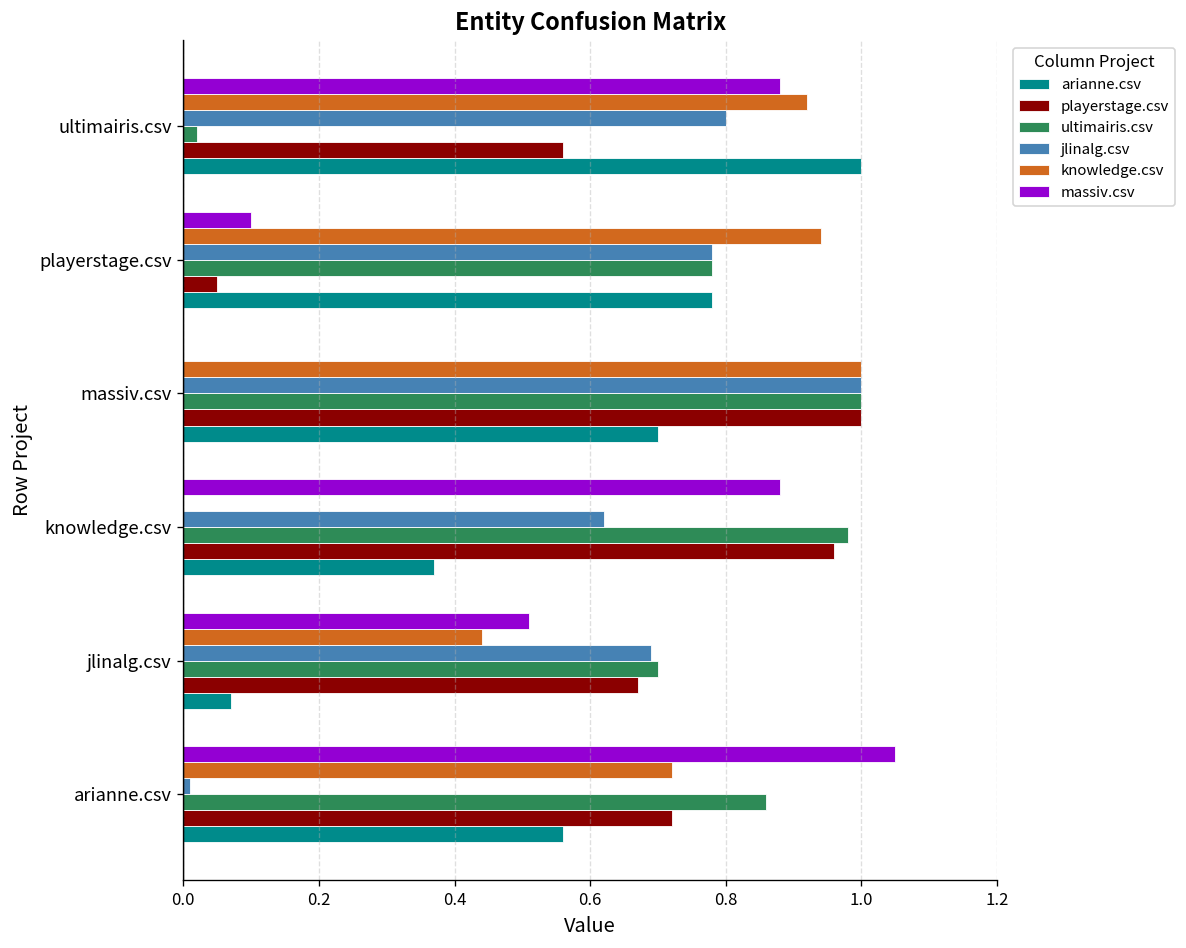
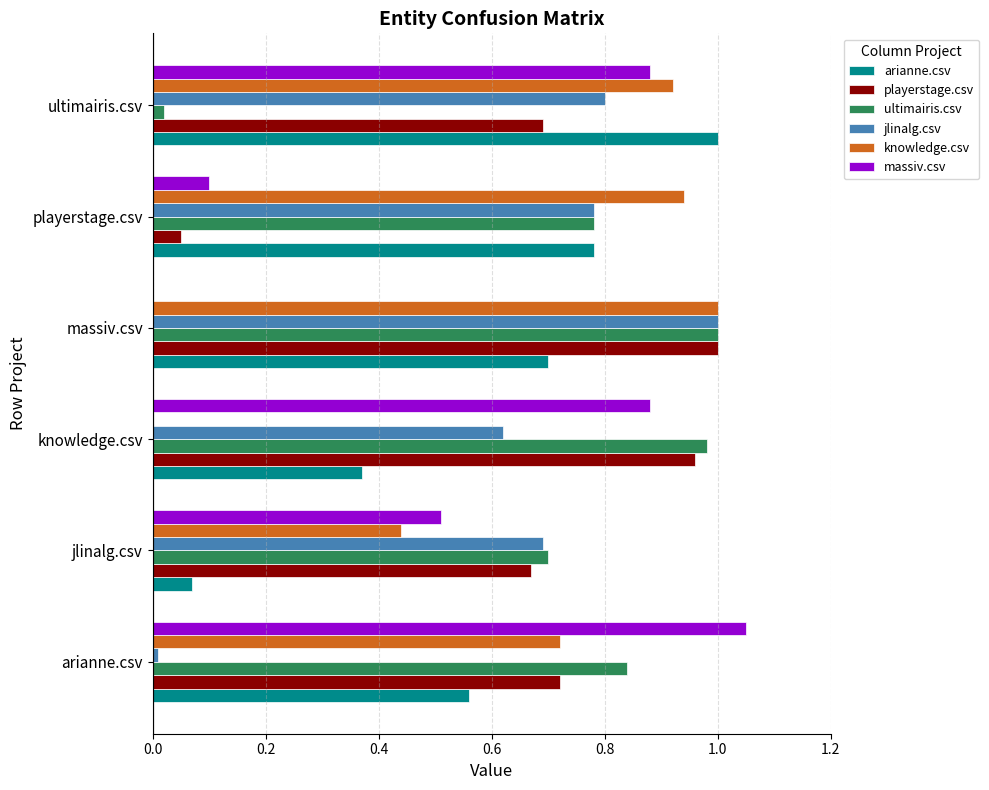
  {
    "arianne.csv": {
      "ultimairis.csv": 1.00,
      "playerstage.csv": 0.78,
      "massiv.csv": 0.70,
      "knowledge.csv": 0.37,
      "jlinalg.csv": 0.07,
      "arianne.csv": 0.56
    },
    "playerstage.csv": {
-     "ultimairis.csv": 0.56,
+     "ultimairis.csv": 0.69,
      "playerstage.csv": 0.05,
      "massiv.csv": 1.00,
      "knowledge.csv": 0.96,
      "jlinalg.csv": 0.67,
      "arianne.csv": 0.72
    },
    "ultimairis.csv": {
      "ultimairis.csv": 0.02,
      "playerstage.csv": 0.78,
      "massiv.csv": 1.00,
      "knowledge.csv": 0.98,
      "jlinalg.csv": 0.70,
-     "arianne.csv": 0.86
+     "arianne.csv": 0.84
    },
    "jlinalg.csv": {
      "ultimairis.csv": 0.80,
      "playerstage.csv": 0.78,
      "massiv.csv": 1.00,
      "knowledge.csv": 0.62,
      "jlinalg.csv": 0.69,
      "arianne.csv": 0.01
    },
    "knowledge.csv": {
      "ultimairis.csv": 0.92,
      "playerstage.csv": 0.94,
      "massiv.csv": 1.00,
      "knowledge.csv": 0.00,
      "jlinalg.csv": 0.44,
      "arianne.csv": 0.72
    },
    "massiv.csv": {
      "ultimairis.csv": 0.88,
      "playerstage.csv": 0.10,
      "massiv.csv": 0.00,
      "knowledge.csv": 0.88,
      "jlinalg.csv": 0.51,
      "arianne.csv": 1.05
    }
  }
